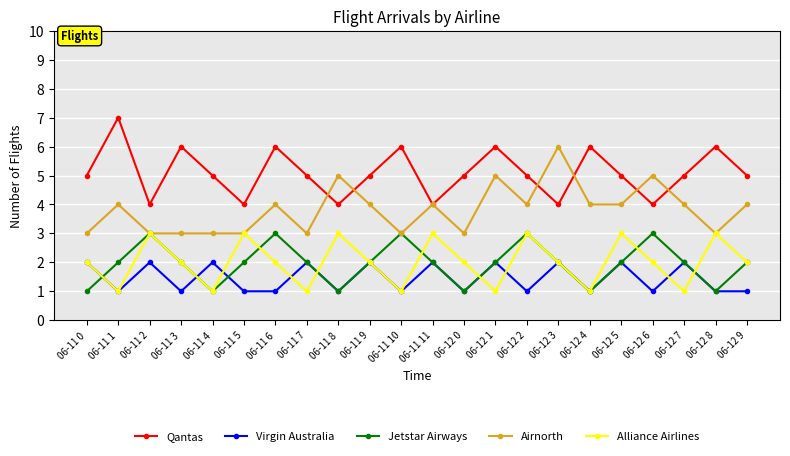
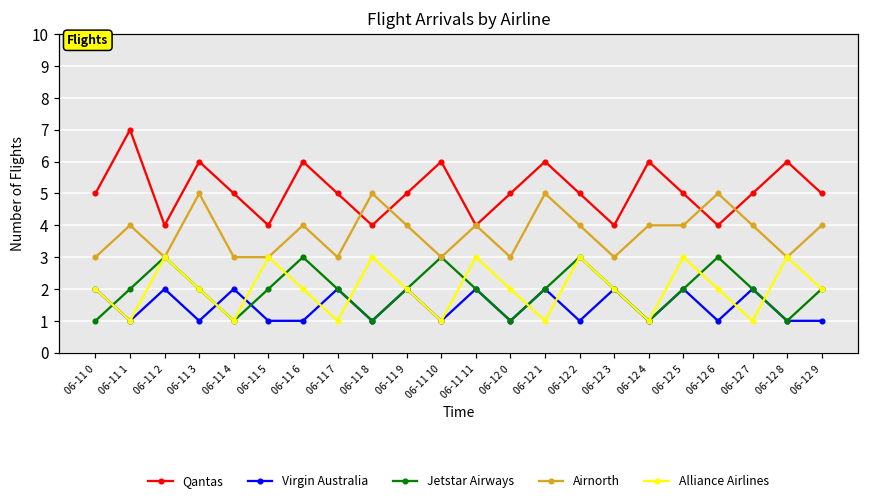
  {
    "Qantas": {
      "06-11 0": 5,
      "06-11 1": 7,
      "06-11 2": 4,
      "06-11 3": 6,
      "06-11 4": 5,
      "06-11 5": 4,
      "06-11 6": 6,
      "06-11 7": 5,
      "06-11 8": 4,
      "06-11 9": 5,
      "06-11 10": 6,
      "06-12 0": 5,
      "06-12 1": 6,
      "06-12 2": 5,
      "06-12 3": 4,
      "06-12 4": 6,
      "06-12 5": 5,
      "06-12 6": 4,
      "06-12 7": 5,
      "06-12 8": 6,
      "06-12 9": 5
    },
    "Virgin Australia": {
      "06-11 2": 2,
      "06-11 3": 1,
      "06-11 4": 2,
      "06-11 5": 1,
      "06-11 6": 1,
      "06-12 2": 1,
      "06-12 6": 1,
      "06-12 9": 1
    },
    "Jetstar Airways": {
      "06-11 0": 1,
      "06-11 1": 2,
      "06-11 5": 2,
      "06-11 6": 3,
      "06-12 6": 3
    },
    "Airnorth": {
      "06-11 0": 3,
      "06-11 1": 4,
-     "06-11 3": 3,
+     "06-11 3": 5,
      "06-11 4": 3,
      "06-11 6": 4,
      "06-11 7": 3,
      "06-11 8": 5,
      "06-11 9": 4,
      "06-12 0": 3,
      "06-12 1": 5,
      "06-12 2": 4,
-     "06-12 3": 6,
+     "06-12 3": 3,
      "06-12 4": 4,
      "06-12 5": 4,
      "06-12 6": 5,
      "06-12 7": 4,
      "06-12 9": 4
    },
    "Alliance Airlines": {
      "06-11 6": 2,
      "06-11 7": 1,
      "06-11 8": 3,
      "06-11 11": 3,
      "06-12 0": 2,
      "06-12 1": 1,
      "06-12 5": 3,
      "06-12 6": 2,
      "06-12 7": 1
    }
  }
